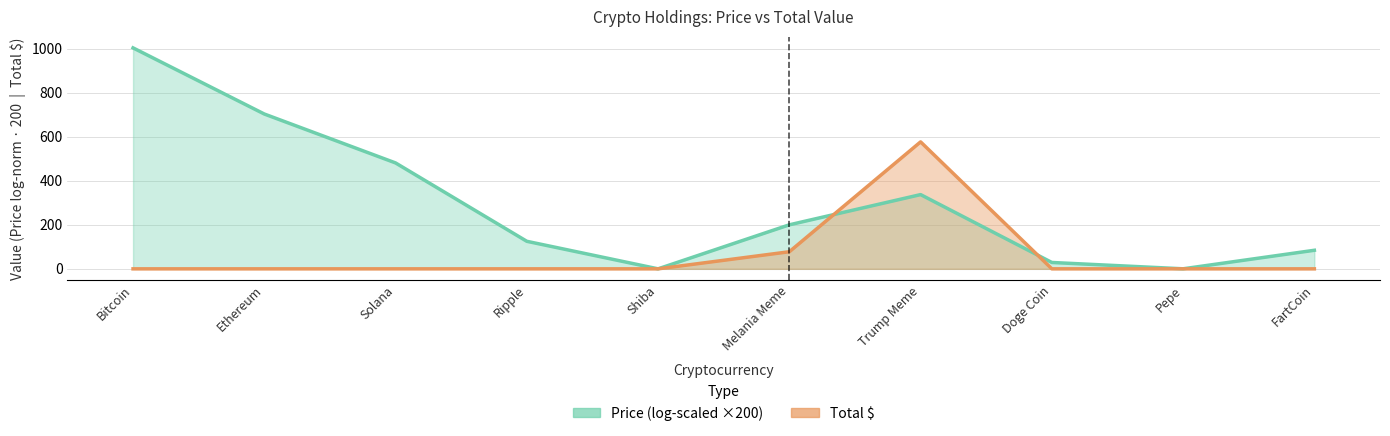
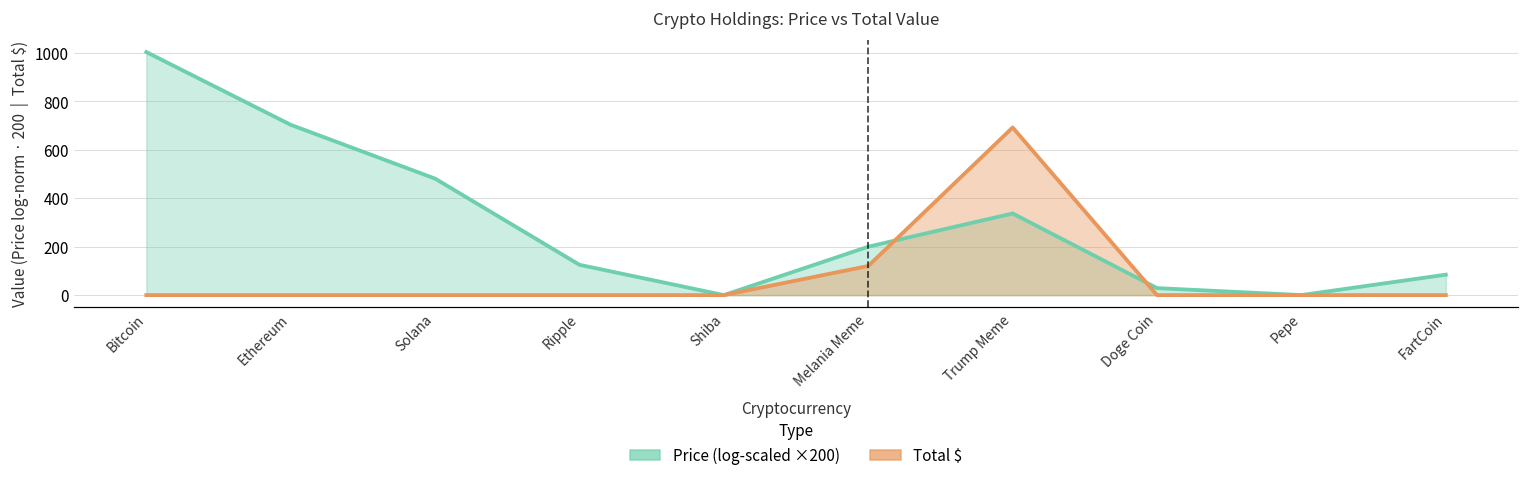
  {
    "Price (log-scaled ×200)": {
      "Bitcoin": 1000,
      "Ethereum": 700,
      "Solana": 480,
      "Ripple": 130,
      "Melania Meme": 200,
      "Trump Meme": 340,
      "Doge Coin": 30,
      "FartCoin": 80
    },
    "Total $": {
      "Bitcoin": 0,
      "Ethereum": 0,
      "Solana": 0,
      "Ripple": 0,
-     "Melania Meme": 80,
-     "Trump Meme": 580,
+     "Melania Meme": 120,
+     "Trump Meme": 690,
      "Doge Coin": 0,
      "FartCoin": 0
    }
  }
